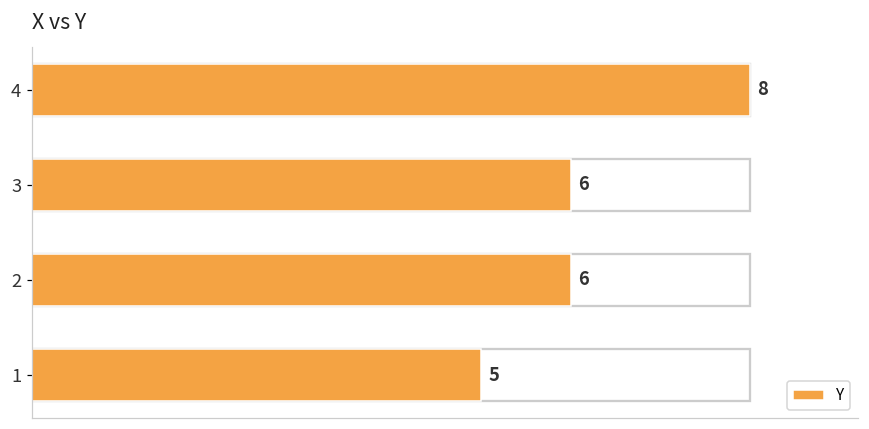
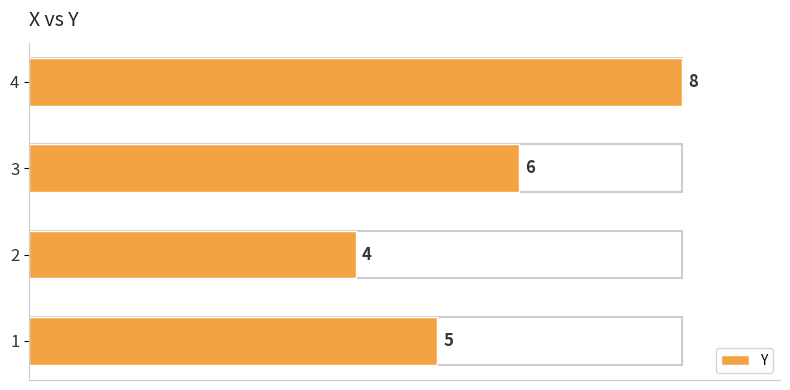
  {
    "4": 8,
    "3": 6,
-   "2": 6,
+   "2": 4,
    "1": 5
  }
